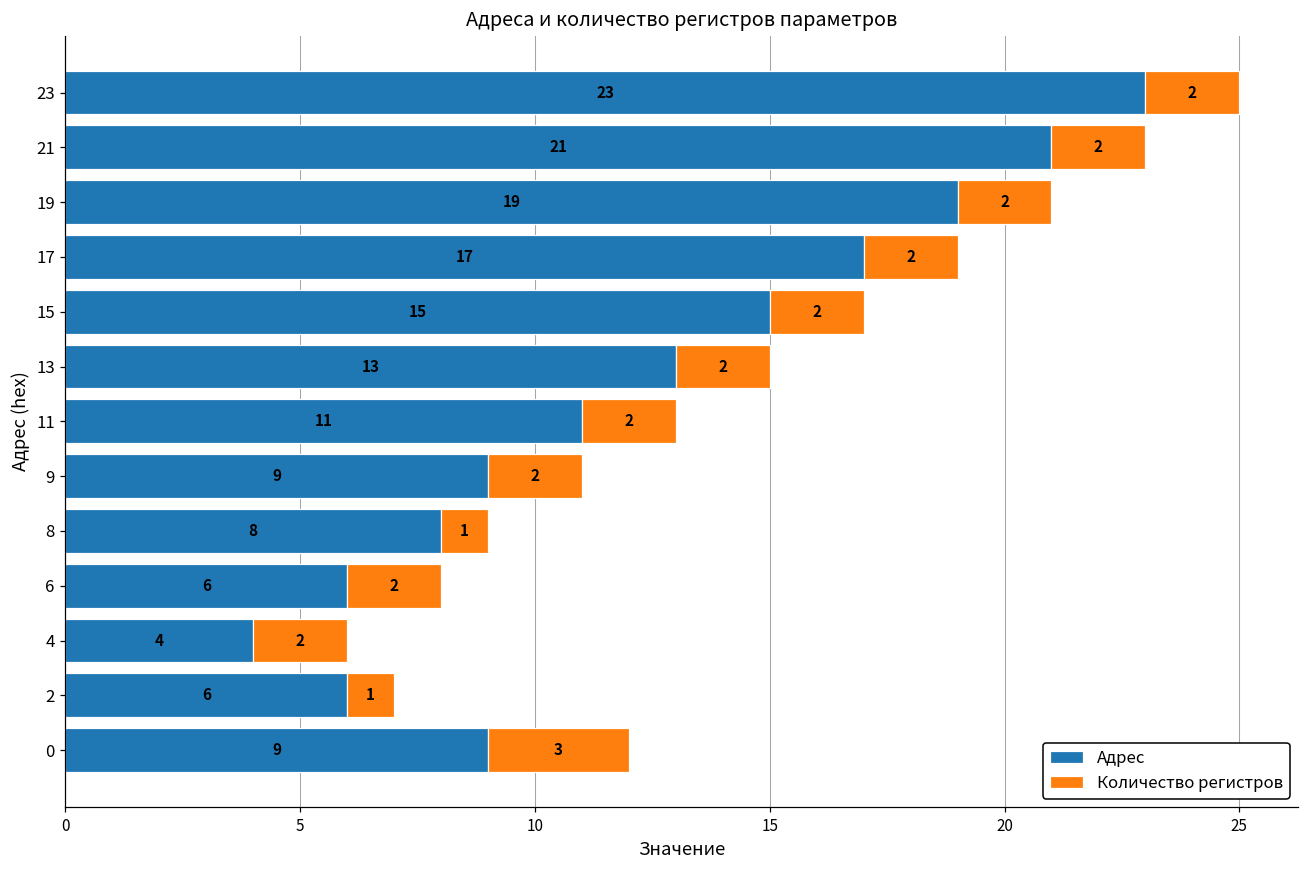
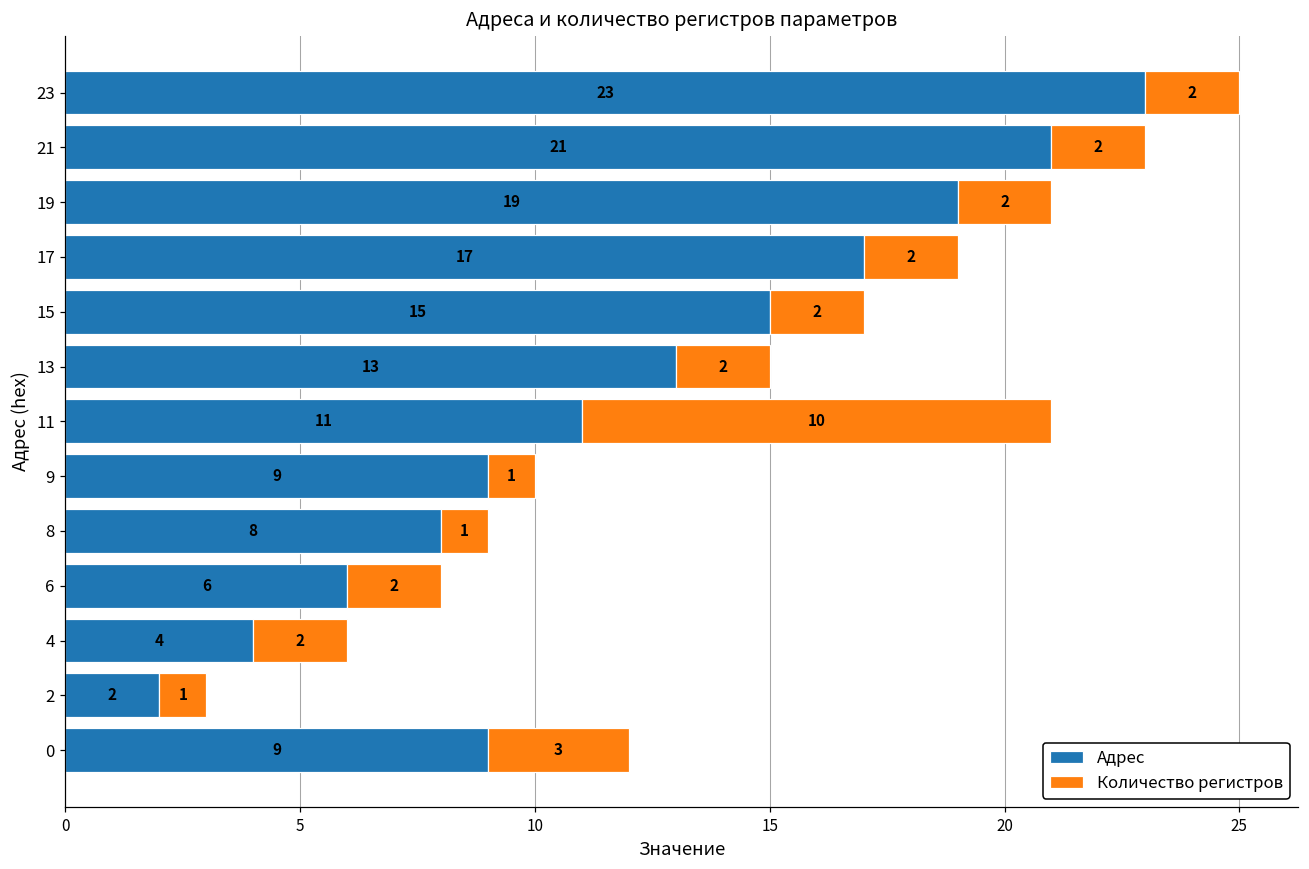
  {
    "Адрес": {
      "23": 23,
      "21": 21,
      "19": 19,
      "17": 17,
      "15": 15,
      "13": 13,
      "11": 11,
      "9": 9,
      "8": 8,
      "6": 6,
      "4": 4,
-     "2": 6,
+     "2": 2,
      "0": 9
    },
    "Количество регистров": {
      "23": 2,
      "21": 2,
      "19": 2,
      "17": 2,
      "15": 2,
      "13": 2,
-     "11": 2,
-     "9": 2,
+     "11": 10,
+     "9": 1,
      "8": 1,
      "6": 2,
      "4": 2,
      "2": 1,
      "0": 3
    }
  }
